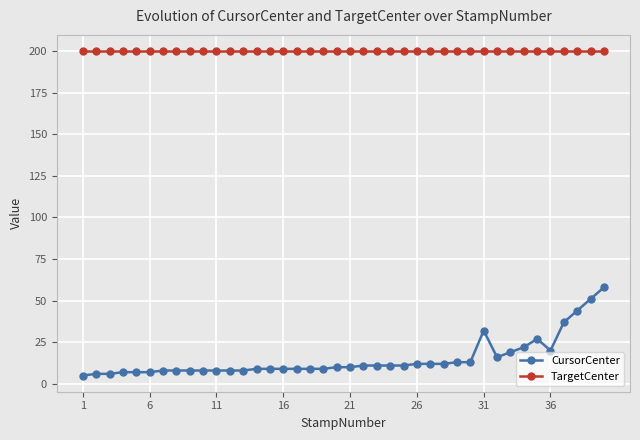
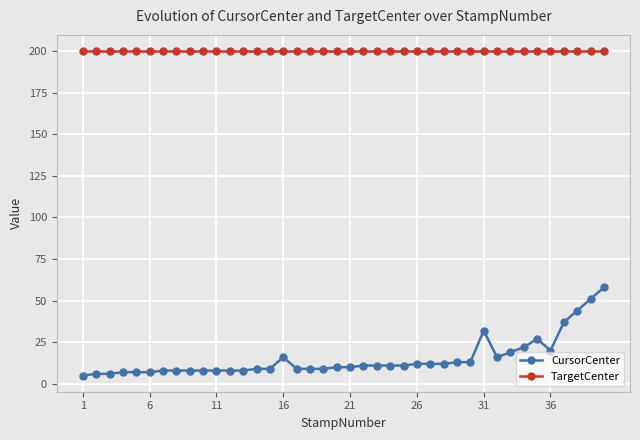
  {
    "CursorCenter": {
      "1": 5,
      "6": 7,
      "11": 8,
-     "16": 9,
+     "16": 16,
      "21": 10,
      "26": 12,
      "31": 32,
      "36": 20
    },
    "TargetCenter": {
      "1": 200,
      "6": 200,
      "11": 200,
      "16": 200,
      "21": 200,
      "26": 200,
      "31": 200,
      "36": 200
    }
  }
